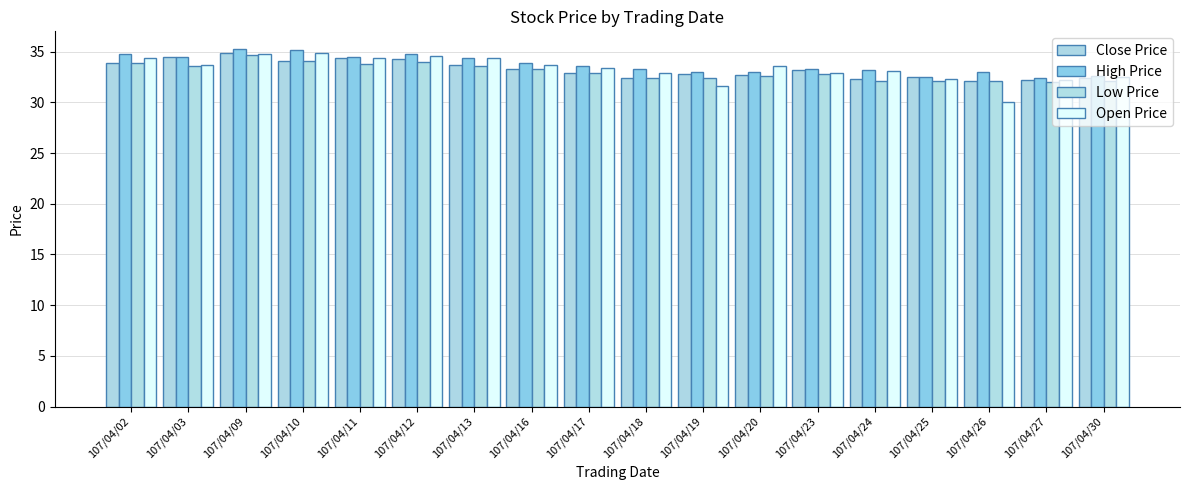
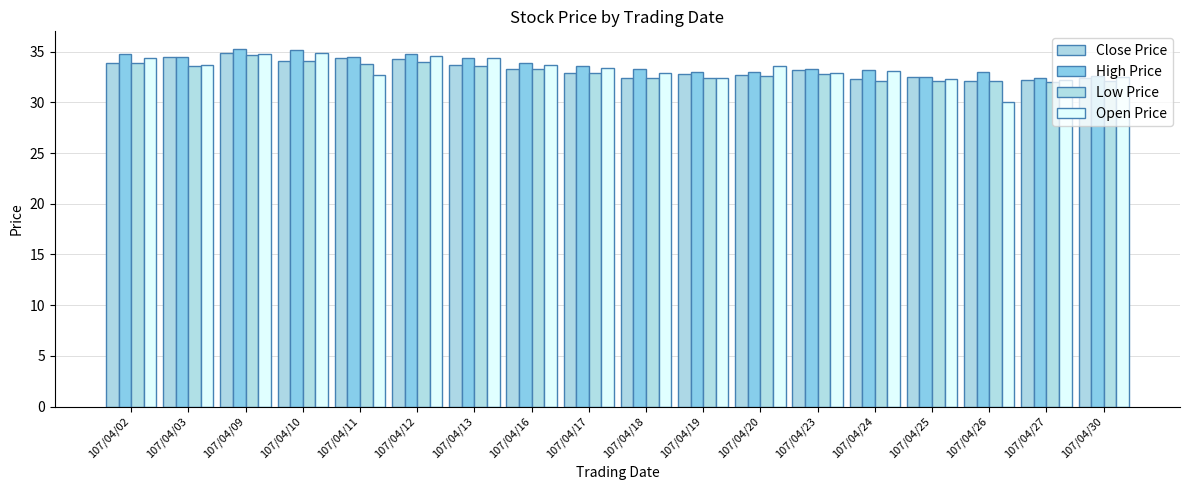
  {
    "Open Price": {
      "107/04/02": 34.4,
      "107/04/03": 33.7,
      "107/04/09": 34.8,
      "107/04/10": 34.9,
-     "107/04/11": 34.4,
+     "107/04/11": 32.7,
      "107/04/12": 34.6,
      "107/04/13": 34.4,
      "107/04/16": 33.7,
      "107/04/17": 33.4,
      "107/04/18": 33.0,
-     "107/04/19": 31.6,
+     "107/04/19": 32.5,
      "107/04/20": 33.6,
      "107/04/23": 33.0,
      "107/04/24": 33.1,
      "107/04/25": 32.3,
      "107/04/26": 30.1
    }
  }
